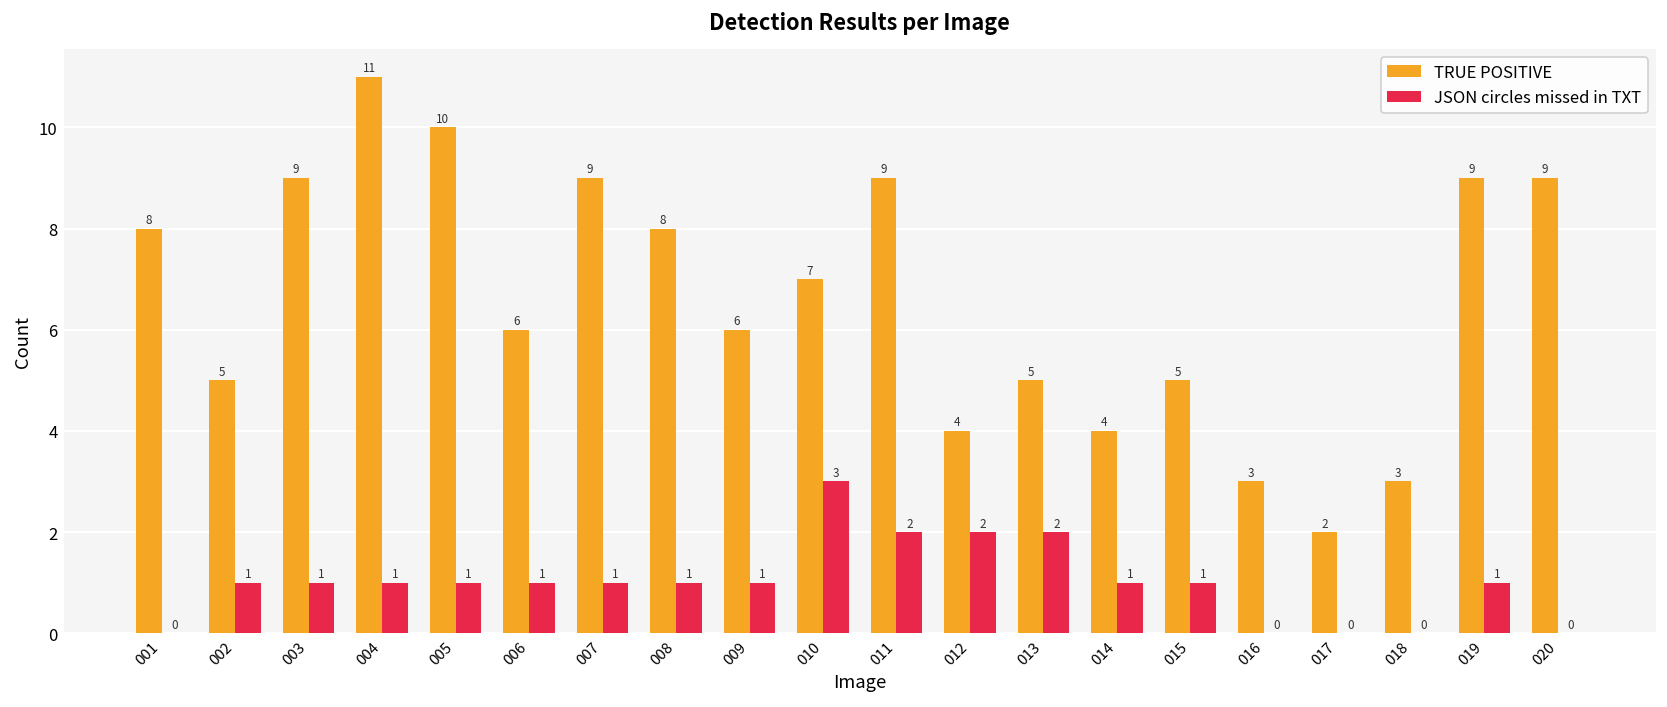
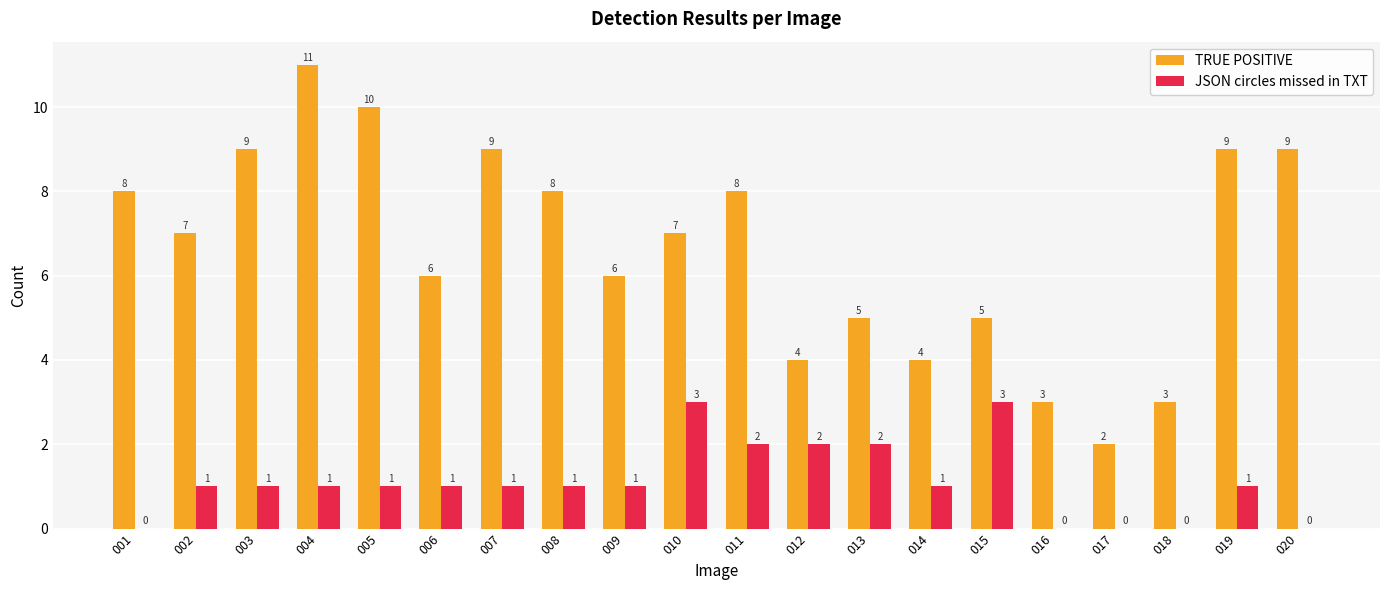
  {
    "TRUE POSITIVE": {
      "001": 8,
-     "002": 5,
+     "002": 7,
      "003": 9,
      "004": 11,
      "005": 10,
      "006": 6,
      "007": 9,
      "008": 8,
      "009": 6,
      "010": 7,
-     "011": 9,
+     "011": 8,
      "012": 4,
      "013": 5,
      "014": 4,
      "015": 5,
      "016": 3,
      "017": 2,
      "018": 3,
      "019": 9,
      "020": 9
    },
    "JSON circles missed in TXT": {
      "001": 0,
      "002": 1,
      "003": 1,
      "004": 1,
      "005": 1,
      "006": 1,
      "007": 1,
      "008": 1,
      "009": 1,
      "010": 3,
      "011": 2,
      "012": 2,
      "013": 2,
      "014": 1,
-     "015": 1,
+     "015": 3,
      "016": 0,
      "017": 0,
      "018": 0,
      "019": 1,
      "020": 0
    }
  }
